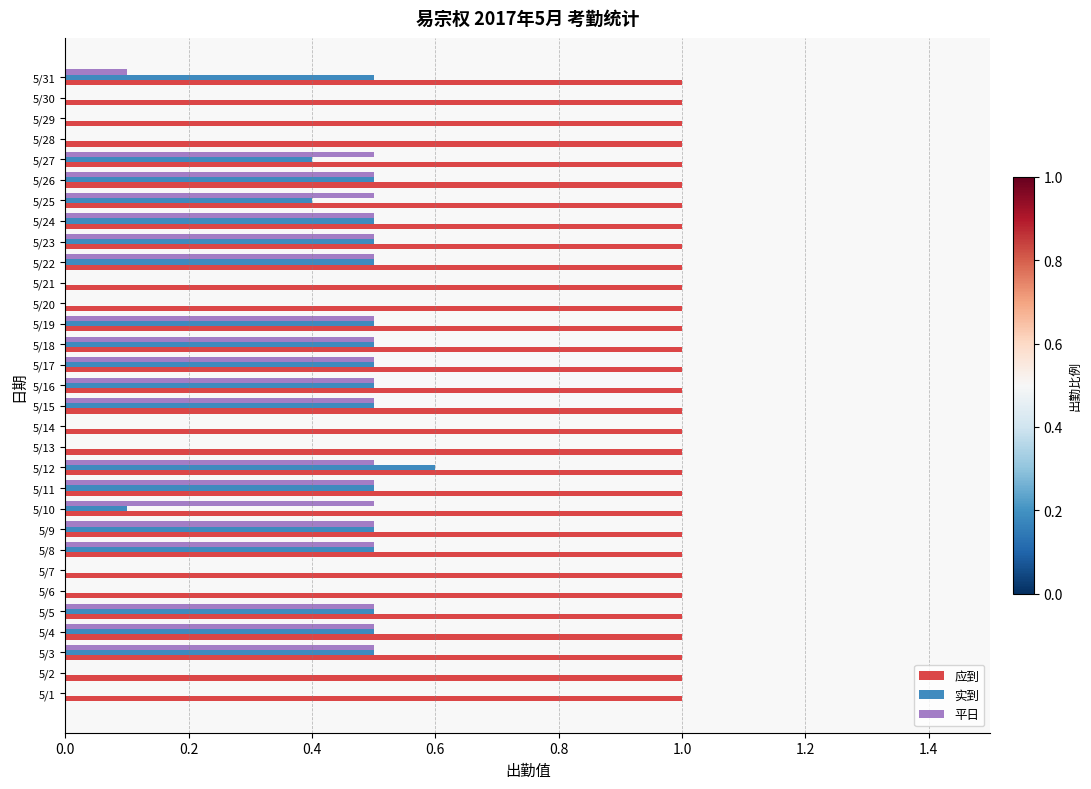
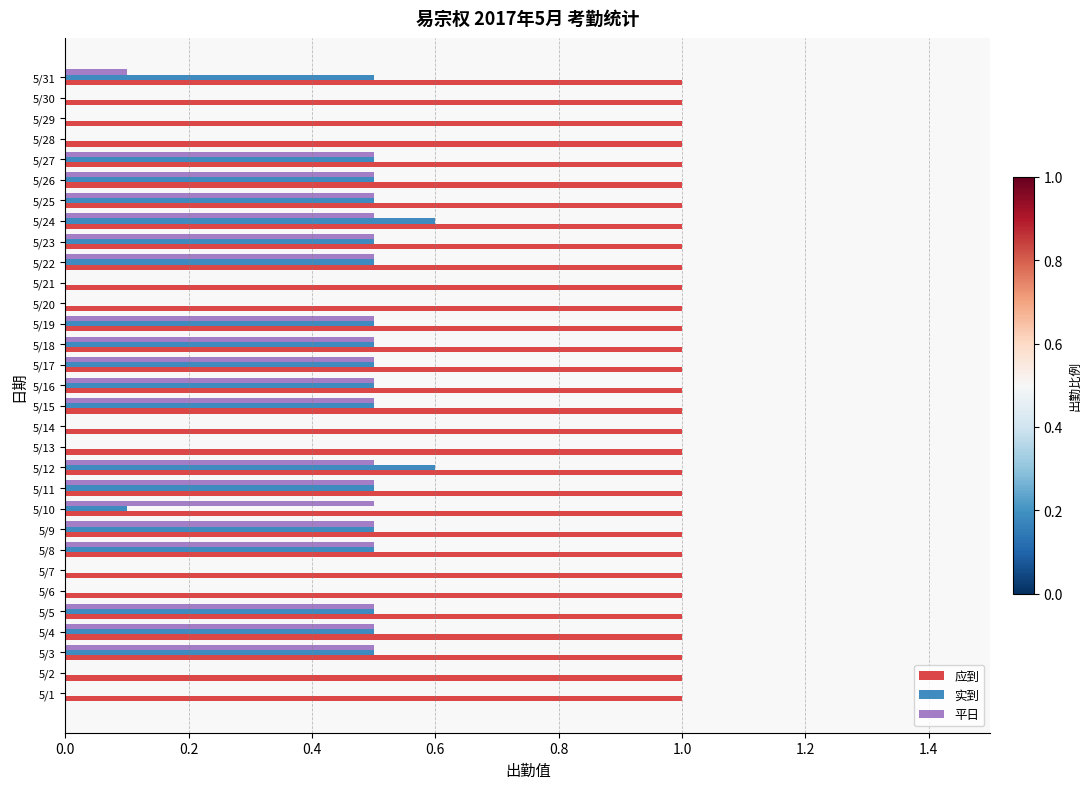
  {
    "应到": {
      "5/31": 1.0,
      "5/30": 1.0,
      "5/29": 1.0,
      "5/28": 1.0,
      "5/27": 1.0,
      "5/26": 1.0,
      "5/25": 1.0,
      "5/24": 1.0,
      "5/23": 1.0,
      "5/22": 1.0,
      "5/21": 1.0,
      "5/20": 1.0,
      "5/19": 1.0,
      "5/18": 1.0,
      "5/17": 1.0,
      "5/16": 1.0,
      "5/15": 1.0,
      "5/14": 1.0,
      "5/13": 1.0,
      "5/12": 1.0,
      "5/11": 1.0,
      "5/10": 1.0,
      "5/9": 1.0,
      "5/8": 1.0,
      "5/7": 1.0,
      "5/6": 1.0,
      "5/5": 1.0,
      "5/4": 1.0,
      "5/3": 1.0,
      "5/2": 1.0,
      "5/1": 1.0
    },
    "实到": {
      "5/31": 0.5,
      "5/30": 0.0,
      "5/29": 0.0,
      "5/28": 0.0,
-     "5/27": 0.4,
+     "5/27": 0.5,
      "5/26": 0.5,
-     "5/25": 0.4,
-     "5/24": 0.5,
+     "5/25": 0.5,
+     "5/24": 0.6,
      "5/23": 0.5,
      "5/22": 0.5,
      "5/21": 0.0,
      "5/20": 0.0,
      "5/19": 0.5,
      "5/18": 0.5,
      "5/17": 0.5,
      "5/16": 0.5,
      "5/15": 0.5,
      "5/14": 0.0,
      "5/13": 0.0,
      "5/12": 0.6,
      "5/11": 0.5,
      "5/10": 0.1,
      "5/9": 0.5,
      "5/8": 0.5,
      "5/7": 0.0,
      "5/6": 0.0,
      "5/5": 0.5,
      "5/4": 0.5,
      "5/3": 0.5,
      "5/2": 0.0,
      "5/1": 0.0
    },
    "平日": {
      "5/31": 0.1,
      "5/30": 0.0,
      "5/29": 0.0,
      "5/28": 0.0,
      "5/27": 0.5,
      "5/26": 0.5,
      "5/25": 0.5,
      "5/24": 0.5,
      "5/23": 0.5,
      "5/22": 0.5,
      "5/21": 0.0,
      "5/20": 0.0,
      "5/19": 0.5,
      "5/18": 0.5,
      "5/17": 0.5,
      "5/16": 0.5,
      "5/15": 0.5,
      "5/14": 0.0,
      "5/13": 0.0,
      "5/12": 0.5,
      "5/11": 0.5,
      "5/10": 0.5,
      "5/9": 0.5,
      "5/8": 0.5,
      "5/7": 0.0,
      "5/6": 0.0,
      "5/5": 0.5,
      "5/4": 0.5,
      "5/3": 0.5,
      "5/2": 0.0,
      "5/1": 0.0
    }
  }
